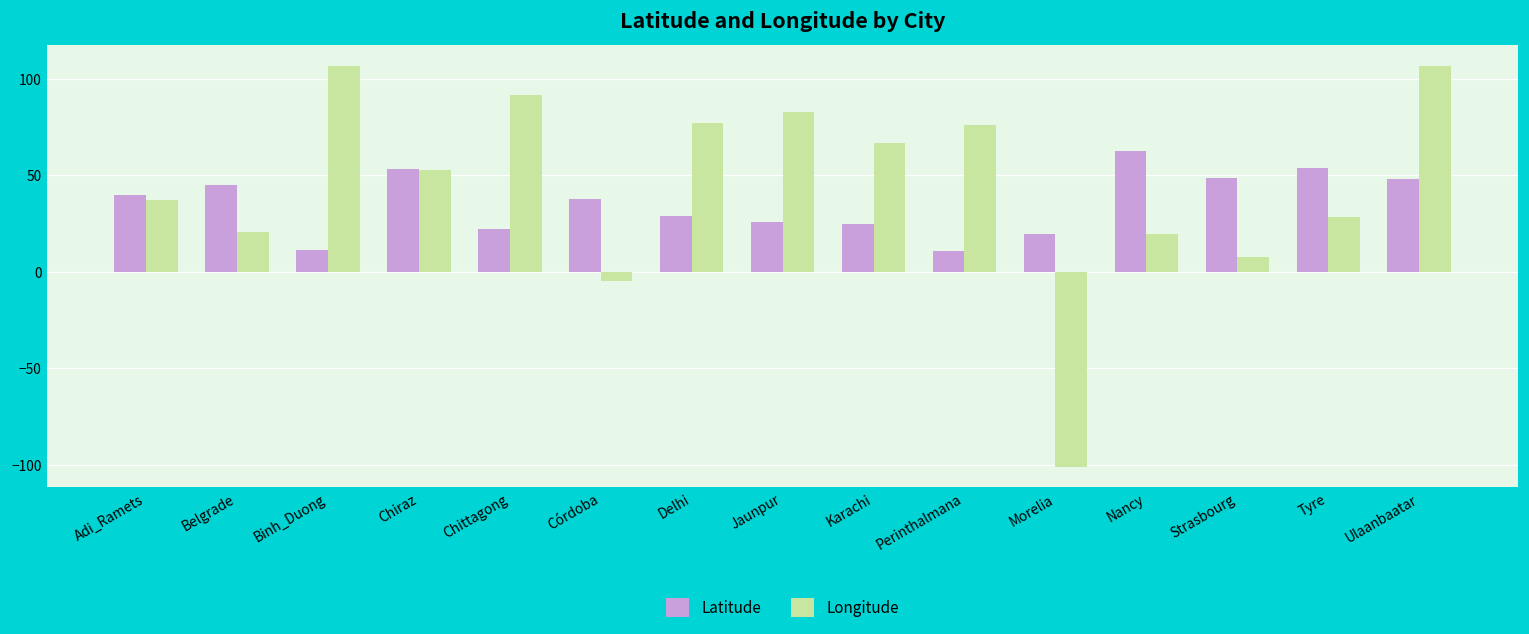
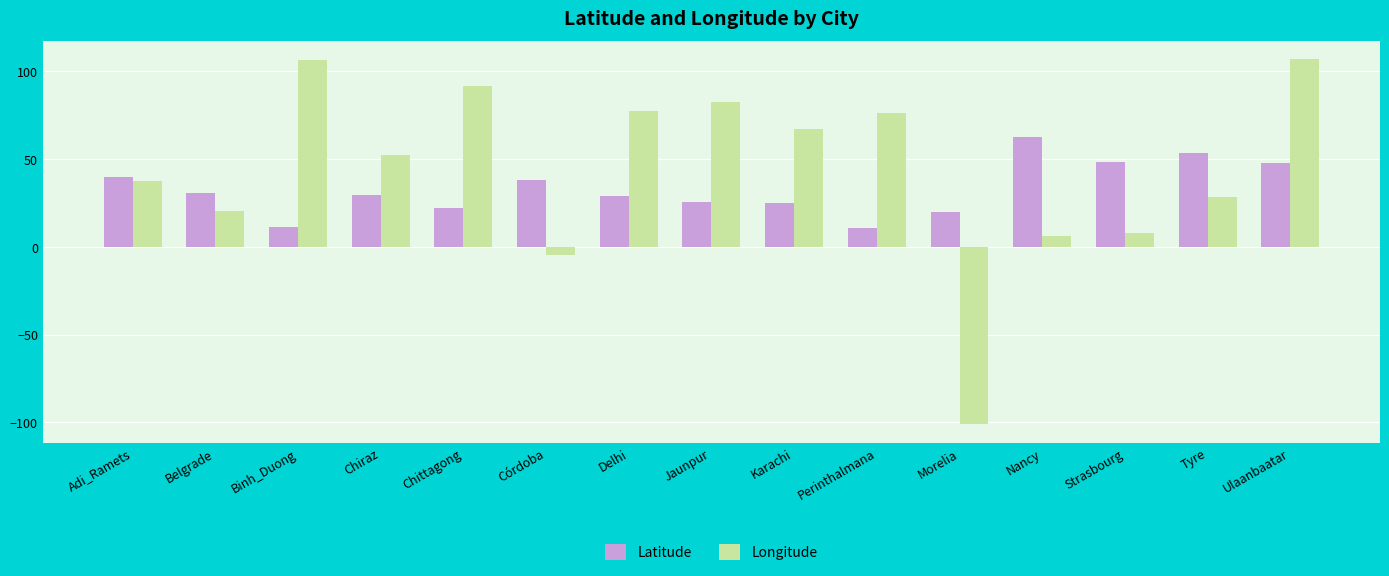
  {
    "Latitude": {
      "Adi_Ramets": 40,
-     "Belgrade": 45,
+     "Belgrade": 30,
      "Binh_Duong": 11,
-     "Chiraz": 54,
+     "Chiraz": 30,
      "Chittagong": 22,
      "Córdoba": 38,
      "Delhi": 29,
      "Jaunpur": 26,
      "Karachi": 25,
      "Perinthalmana": 11,
      "Morelia": 20,
      "Nancy": 63,
      "Strasbourg": 49,
      "Tyre": 54,
      "Ulaanbaatar": 48
    },
    "Longitude": {
      "Adi_Ramets": 37,
      "Belgrade": 20,
      "Binh_Duong": 106,
      "Chiraz": 53,
      "Chittagong": 92,
      "Córdoba": -5,
      "Delhi": 77,
      "Jaunpur": 83,
      "Karachi": 67,
      "Perinthalmana": 76,
      "Morelia": -101,
-     "Nancy": 20,
+     "Nancy": 6,
      "Strasbourg": 8,
      "Tyre": 28,
      "Ulaanbaatar": 107
    }
  }
